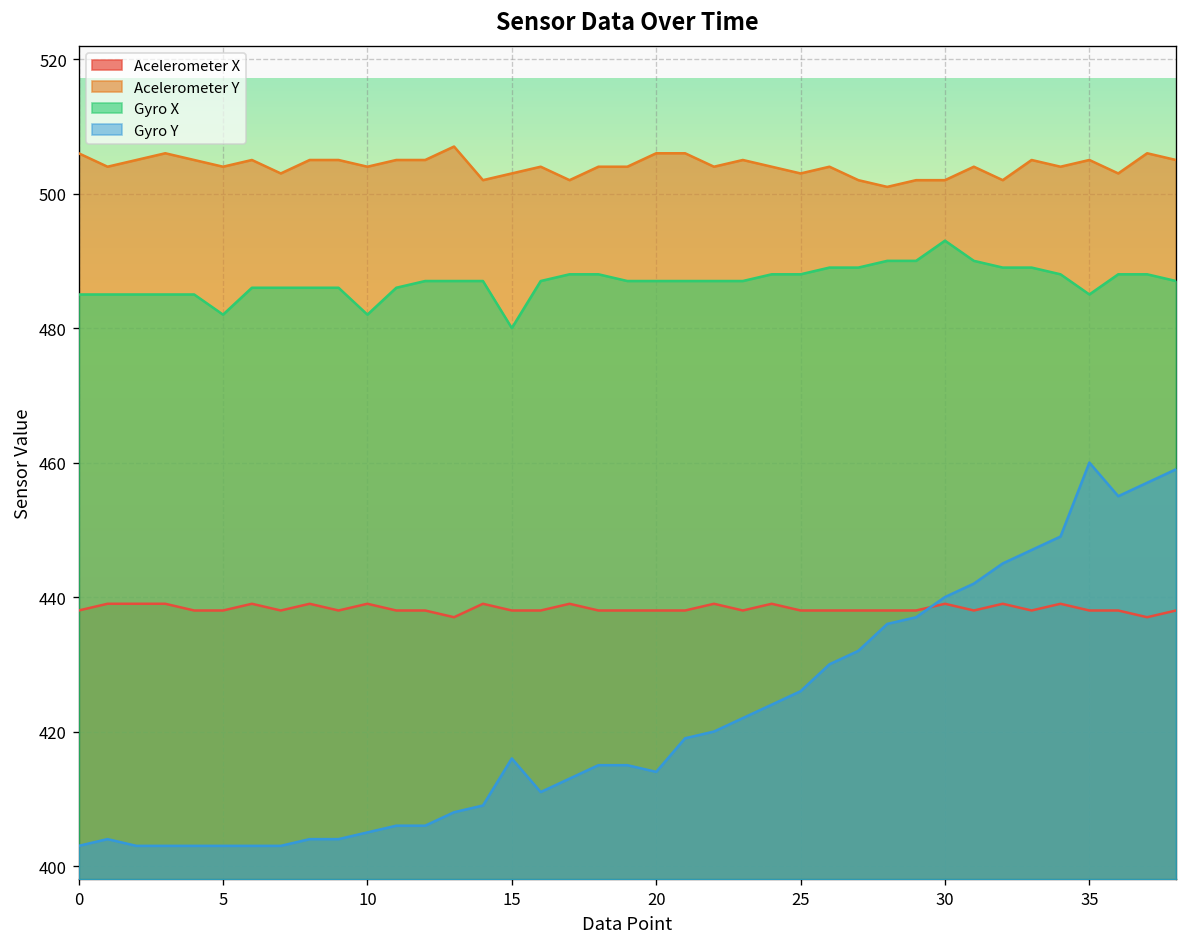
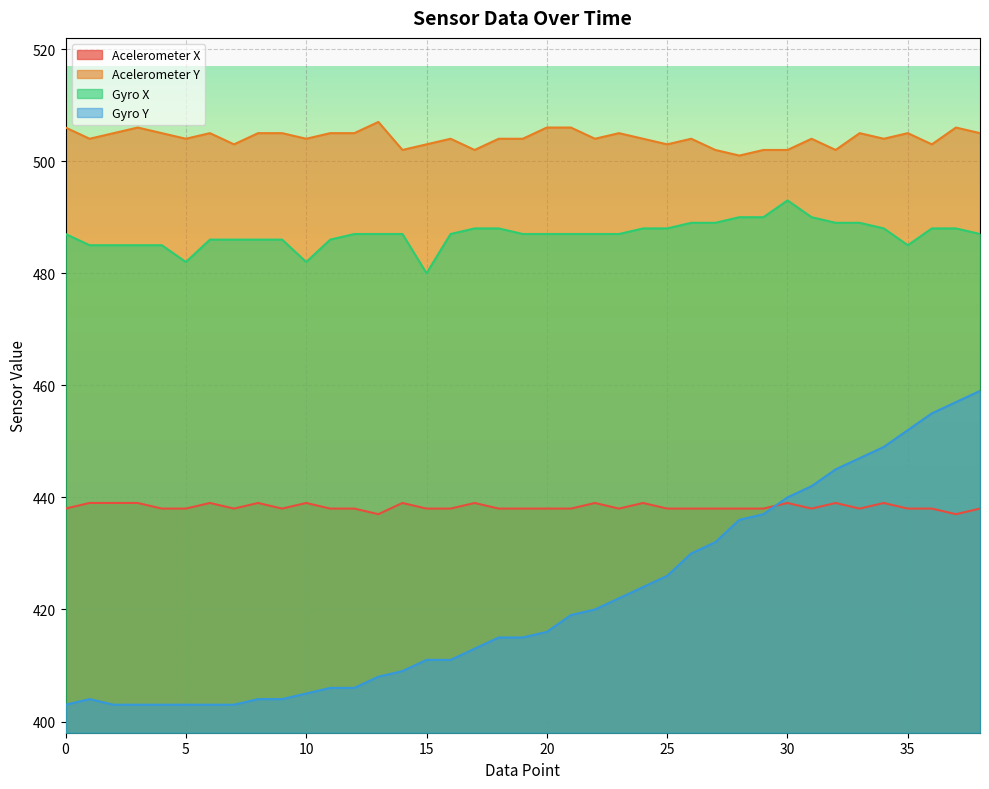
  {
    "Gyro X": {
-     "0": 485,
+     "0": 487,
      "5": 482,
      "10": 482,
      "15": 480,
      "20": 487,
      "25": 488,
      "30": 493,
      "35": 485
    },
    "Gyro Y": {
      "0": 403,
      "5": 403,
      "10": 405,
-     "15": 416,
-     "20": 414,
+     "15": 411,
+     "20": 416,
      "25": 426,
      "30": 440,
-     "35": 460
+     "35": 452
    }
  }
